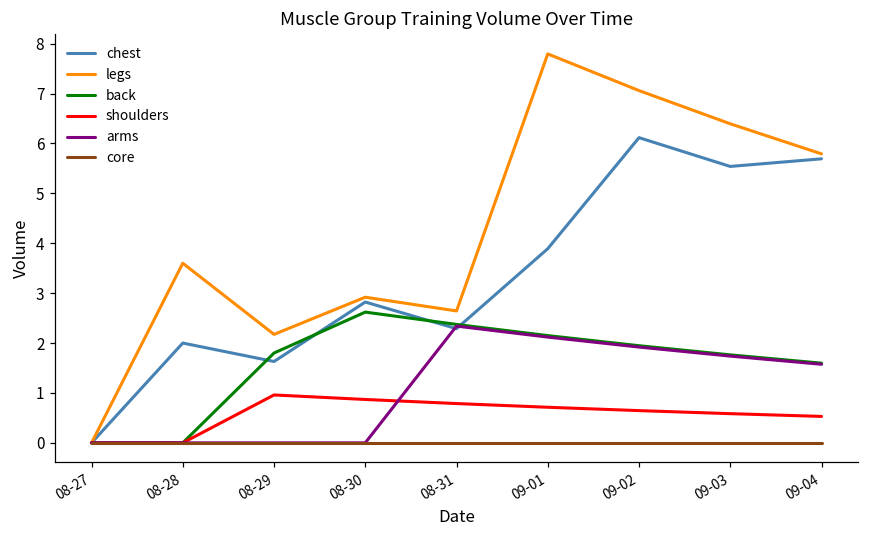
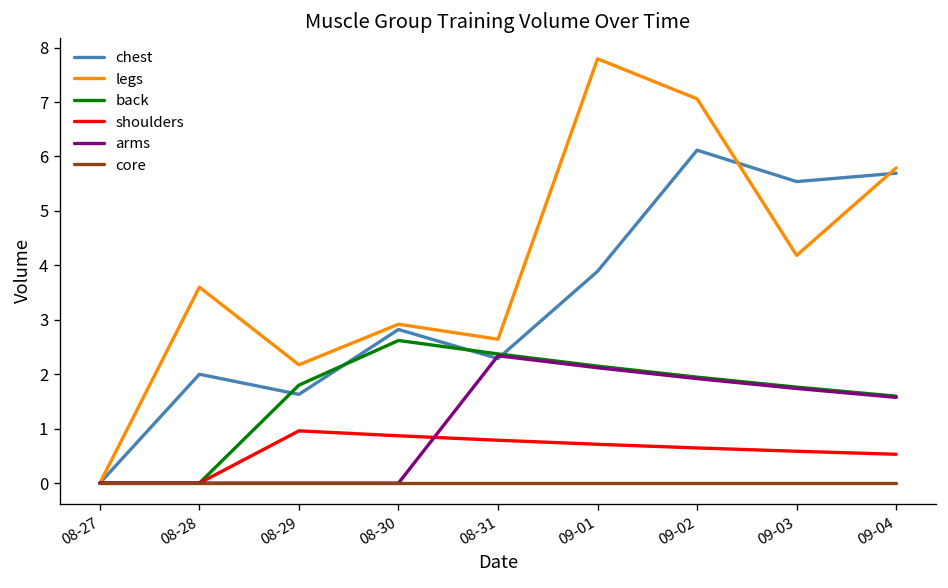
  {
    "chest": {
      "08-28": 2.0,
      "08-29": 1.6,
      "08-30": 2.8,
      "09-01": 3.9,
      "09-02": 6.1,
      "09-03": 5.5,
      "09-04": 5.7
    },
    "legs": {
      "08-28": 3.6,
      "08-29": 2.2,
      "08-30": 2.9,
      "08-31": 2.6,
      "09-01": 7.8,
      "09-02": 7.1,
-     "09-03": 6.4,
+     "09-03": 4.2,
      "09-04": 5.8
    },
    "back": {
      "08-29": 1.8,
      "08-30": 2.6
    },
    "shoulders": {
      "08-29": 1.0,
      "08-30": 0.9,
      "08-31": 0.8,
      "09-01": 0.7,
      "09-02": 0.6,
      "09-03": 0.6,
      "09-04": 0.5
    },
    "core": {
      "08-31": 0.0,
      "09-01": 0.0,
      "09-02": 0.0,
      "09-03": 0.0,
      "09-04": 0.0
    }
  }
